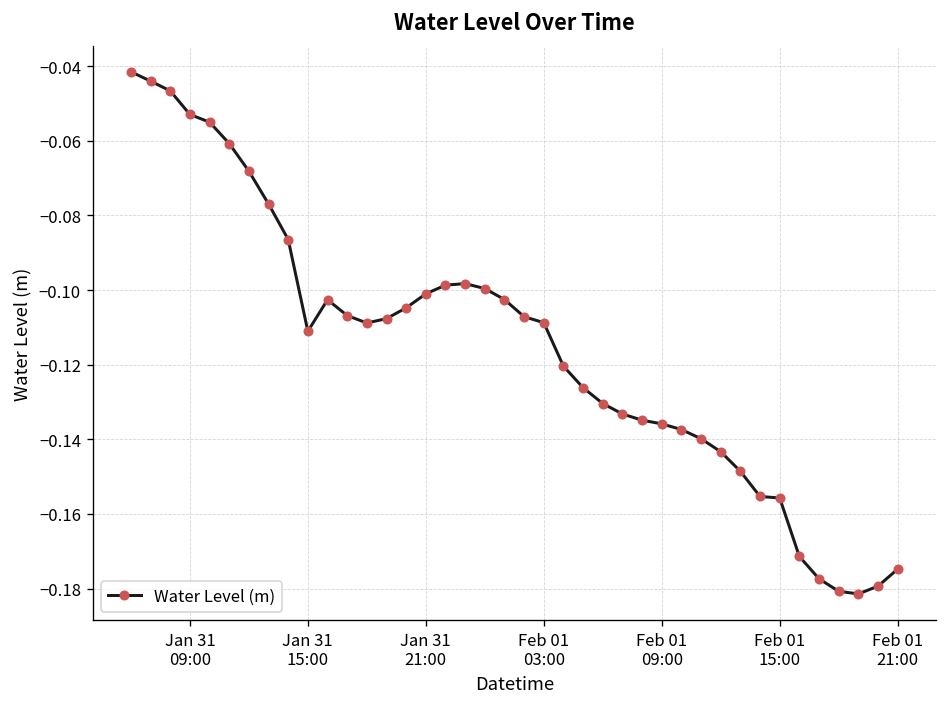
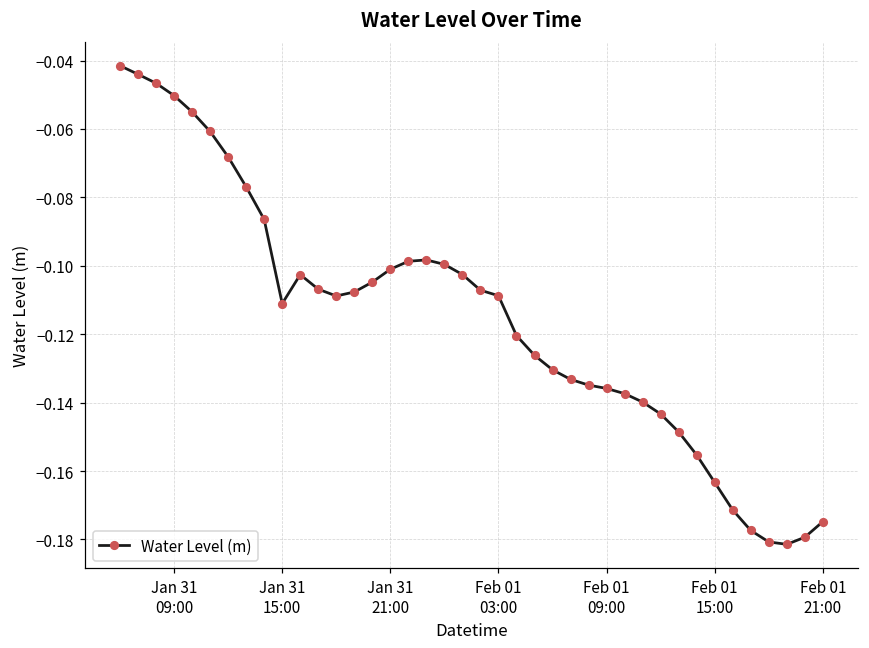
  {
-   "Jan 31 09:00": -0.053,
+   "Jan 31 09:00": -0.050,
    "Jan 31 15:00": -0.111,
    "Jan 31 21:00": -0.101,
    "Feb 01 03:00": -0.109,
    "Feb 01 09:00": -0.136,
-   "Feb 01 15:00": -0.156,
+   "Feb 01 15:00": -0.163,
    "Feb 01 21:00": -0.175
  }
